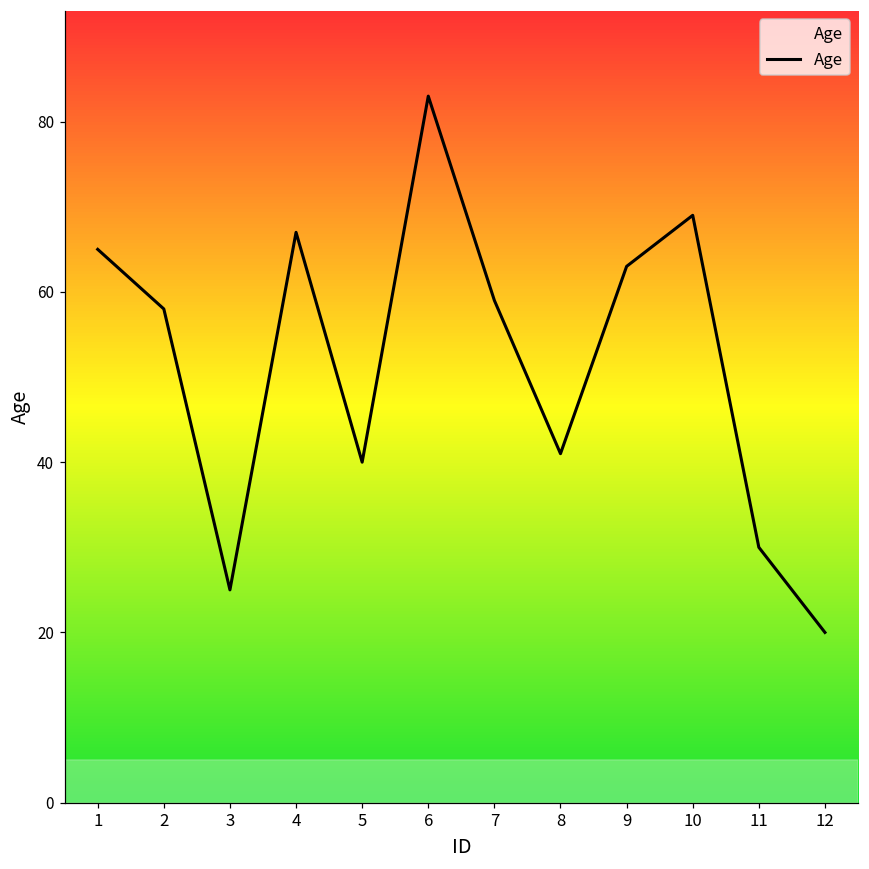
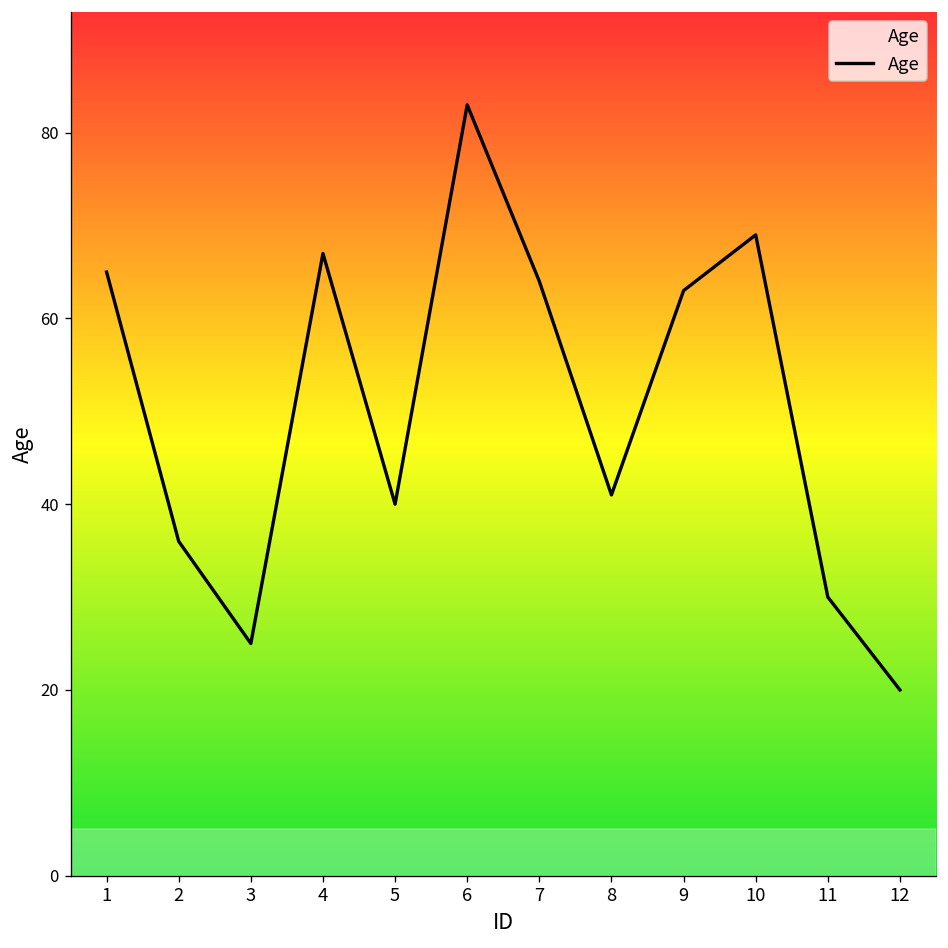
  {
    "1": 65,
-   "2": 58,
+   "2": 36,
    "3": 25,
    "4": 67,
    "5": 40,
    "6": 83,
-   "7": 59,
+   "7": 64,
    "8": 41,
    "9": 63,
    "10": 69,
    "11": 30,
    "12": 20
  }
